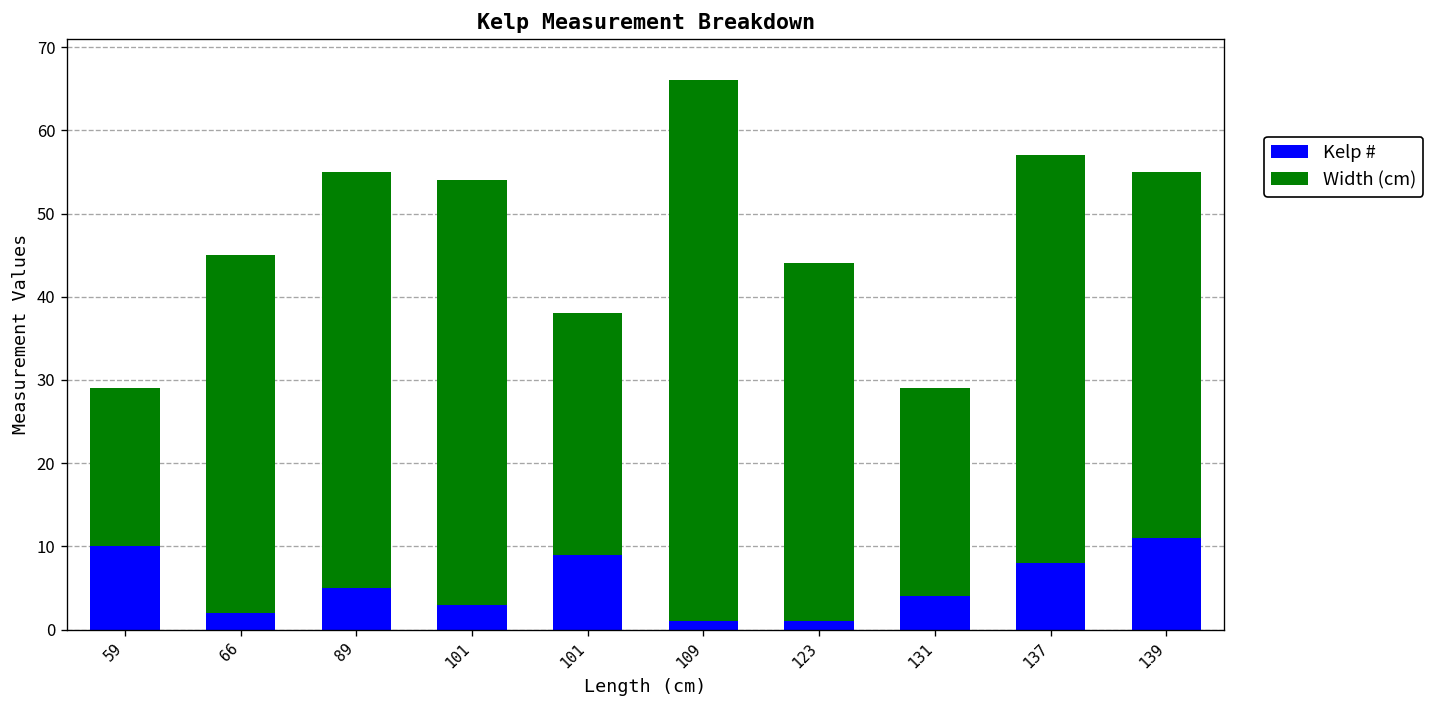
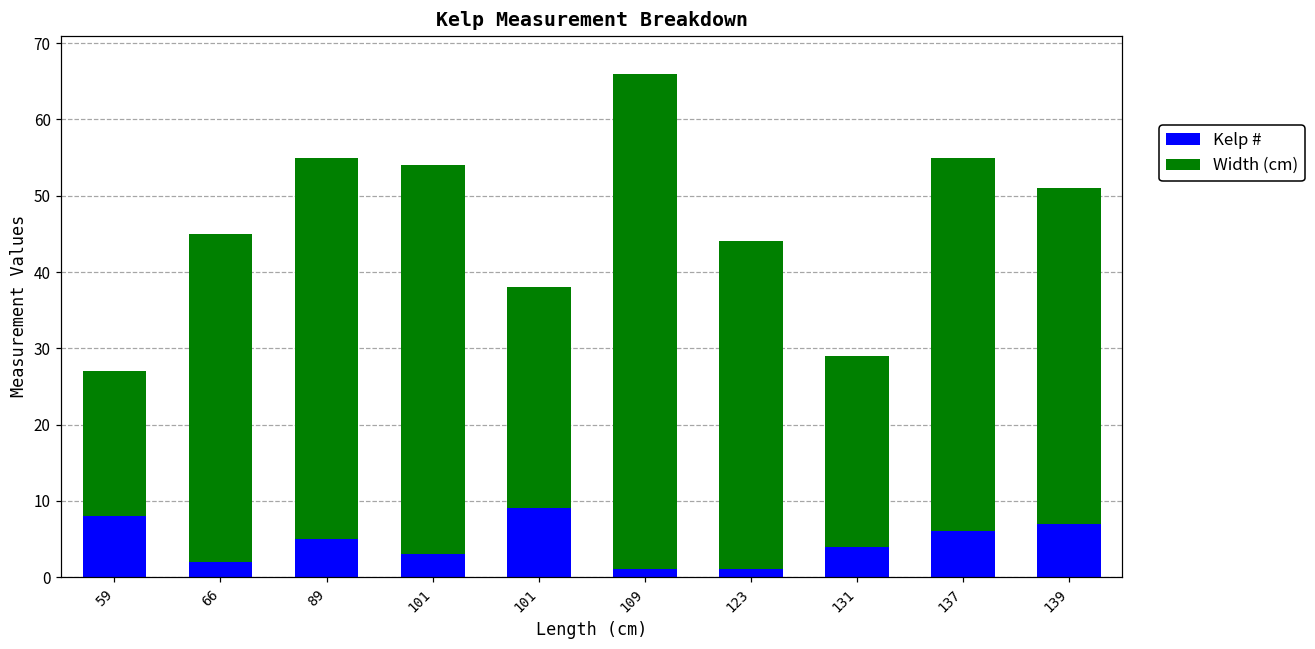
  {
    "Kelp #": {
-     "59": 10,
+     "59": 8,
      "66": 2,
      "89": 5,
      "109": 1,
      "123": 1,
      "131": 4,
-     "137": 8,
-     "139": 11
+     "137": 6,
+     "139": 7
    },
    "Width (cm)": {
      "59": 19,
      "66": 43,
      "89": 50,
      "109": 65,
      "123": 43,
      "131": 25,
      "137": 49,
      "139": 44
    }
  }
